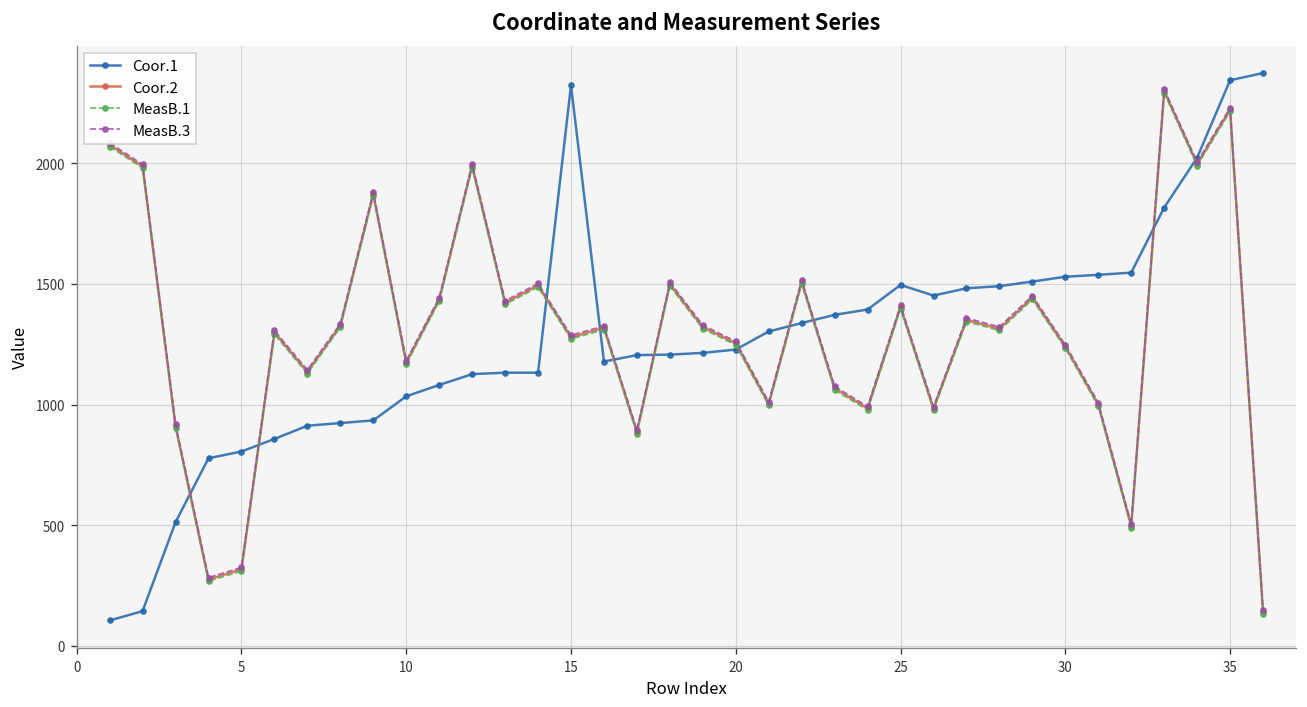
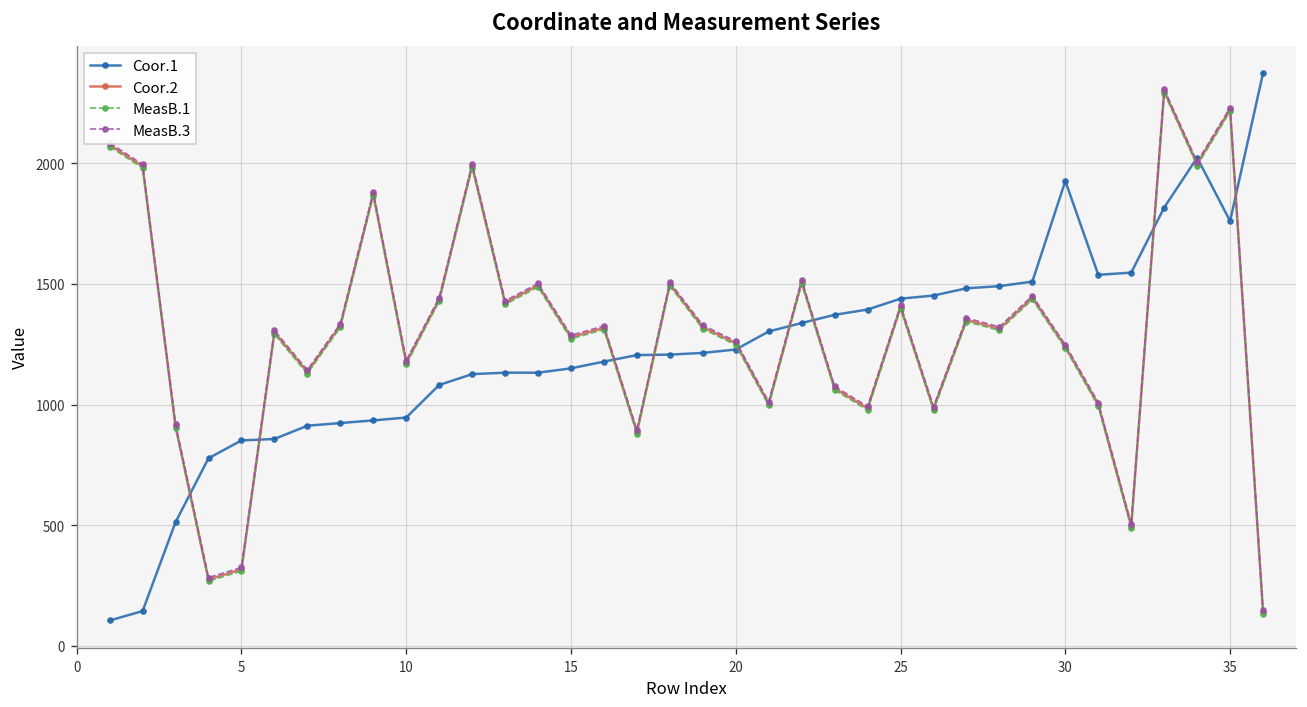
  {
    "Coor.1": {
-     "5": 810,
-     "10": 1030,
-     "15": 2320,
+     "5": 850,
+     "10": 950,
+     "15": 1150,
      "20": 1230,
-     "25": 1500,
-     "30": 1530,
-     "35": 2350
+     "25": 1440,
+     "30": 1930,
+     "35": 1760
    }
  }
